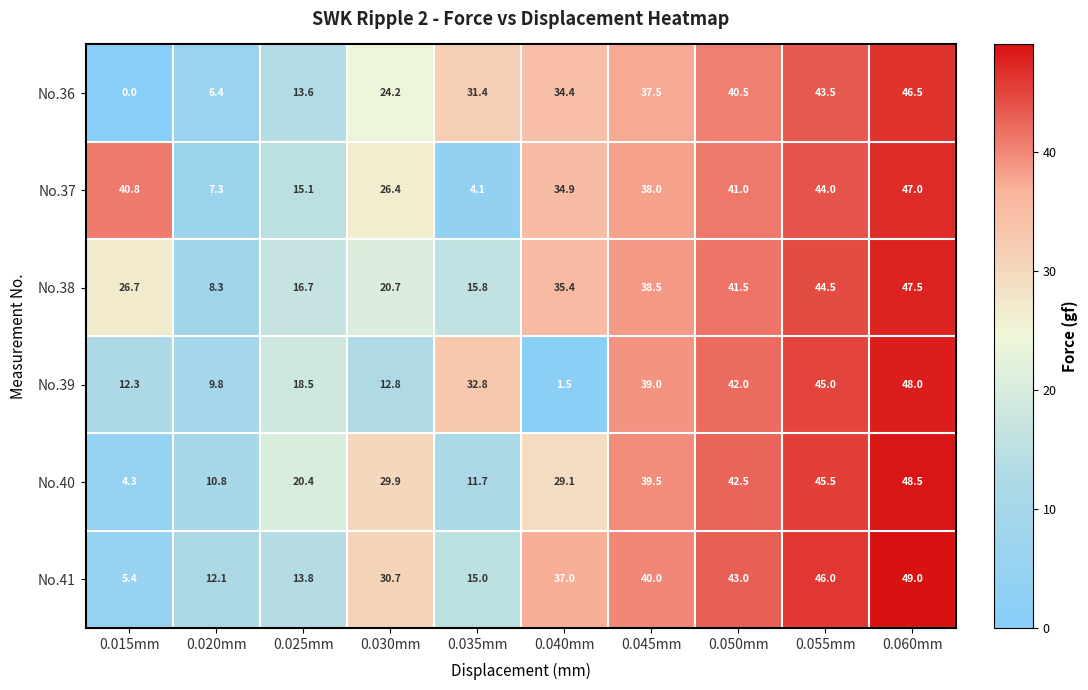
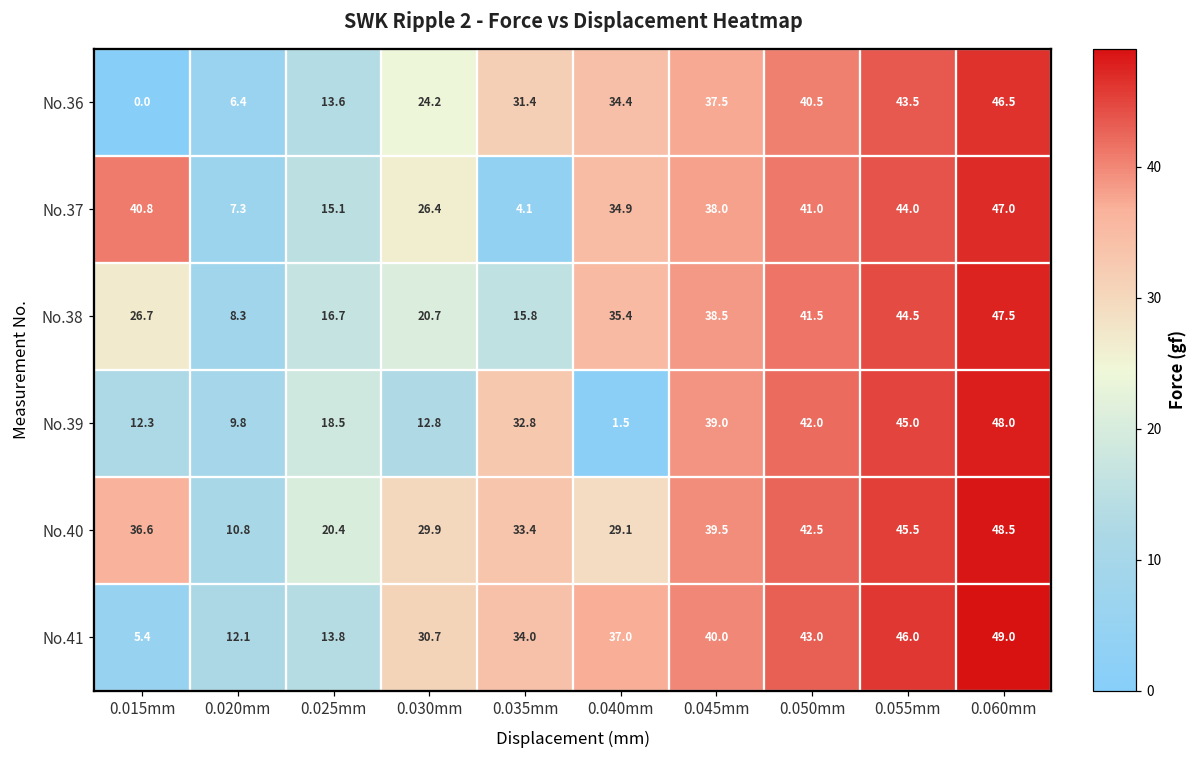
  {
    "No.36": {
      "0.015mm": 0.0,
      "0.020mm": 6.4,
      "0.025mm": 13.6,
      "0.030mm": 24.2,
      "0.035mm": 31.4,
      "0.040mm": 34.4,
      "0.045mm": 37.5,
      "0.050mm": 40.5,
      "0.055mm": 43.5,
      "0.060mm": 46.5
    },
    "No.37": {
      "0.015mm": 40.8,
      "0.020mm": 7.3,
      "0.025mm": 15.1,
      "0.030mm": 26.4,
      "0.035mm": 4.1,
      "0.040mm": 34.9,
      "0.045mm": 38.0,
      "0.050mm": 41.0,
      "0.055mm": 44.0,
      "0.060mm": 47.0
    },
    "No.38": {
      "0.015mm": 26.7,
      "0.020mm": 8.3,
      "0.025mm": 16.7,
      "0.030mm": 20.7,
      "0.035mm": 15.8,
      "0.040mm": 35.4,
      "0.045mm": 38.5,
      "0.050mm": 41.5,
      "0.055mm": 44.5,
      "0.060mm": 47.5
    },
    "No.39": {
      "0.015mm": 12.3,
      "0.020mm": 9.8,
      "0.025mm": 18.5,
      "0.030mm": 12.8,
      "0.035mm": 32.8,
      "0.040mm": 1.5,
      "0.045mm": 39.0,
      "0.050mm": 42.0,
      "0.055mm": 45.0,
      "0.060mm": 48.0
    },
    "No.40": {
-     "0.015mm": 4.3,
+     "0.015mm": 36.6,
      "0.020mm": 10.8,
      "0.025mm": 20.4,
      "0.030mm": 29.9,
-     "0.035mm": 11.7,
+     "0.035mm": 33.4,
      "0.040mm": 29.1,
      "0.045mm": 39.5,
      "0.050mm": 42.5,
      "0.055mm": 45.5,
      "0.060mm": 48.5
    },
    "No.41": {
      "0.015mm": 5.4,
      "0.020mm": 12.1,
      "0.025mm": 13.8,
      "0.030mm": 30.7,
-     "0.035mm": 15.0,
+     "0.035mm": 34.0,
      "0.040mm": 37.0,
      "0.045mm": 40.0,
      "0.050mm": 43.0,
      "0.055mm": 46.0,
      "0.060mm": 49.0
    }
  }
